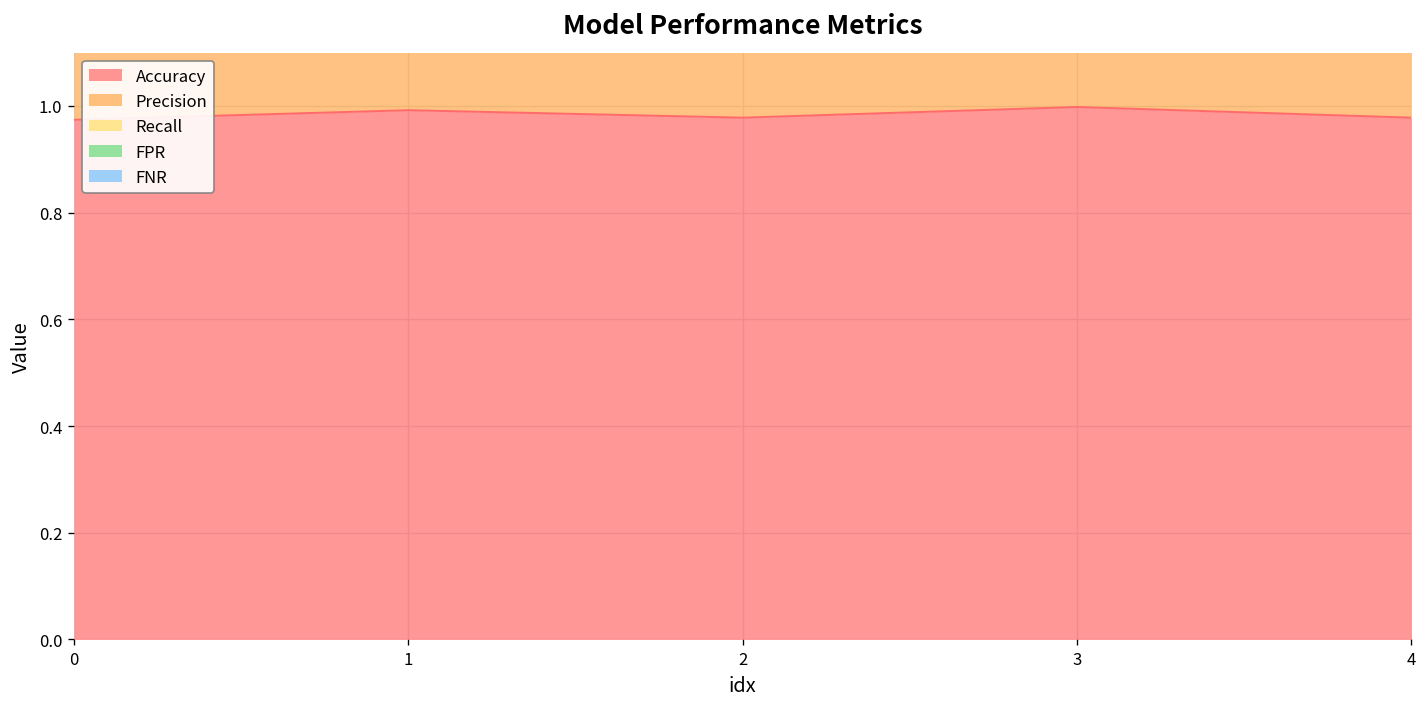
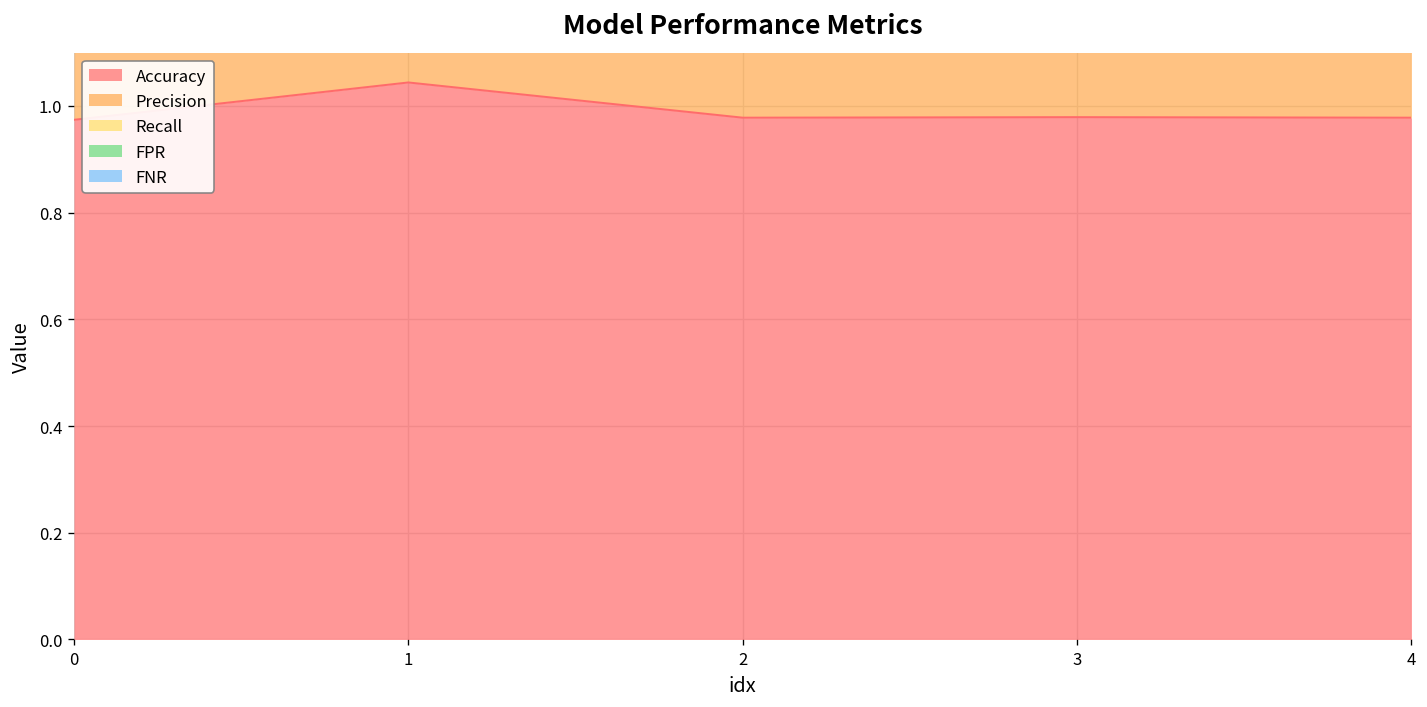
  {
    "Accuracy": {
      "0": 0.97,
-     "1": 0.99,
+     "1": 1.04,
      "2": 0.98,
-     "3": 1.00,
+     "3": 0.98,
      "4": 0.98
    }
  }
